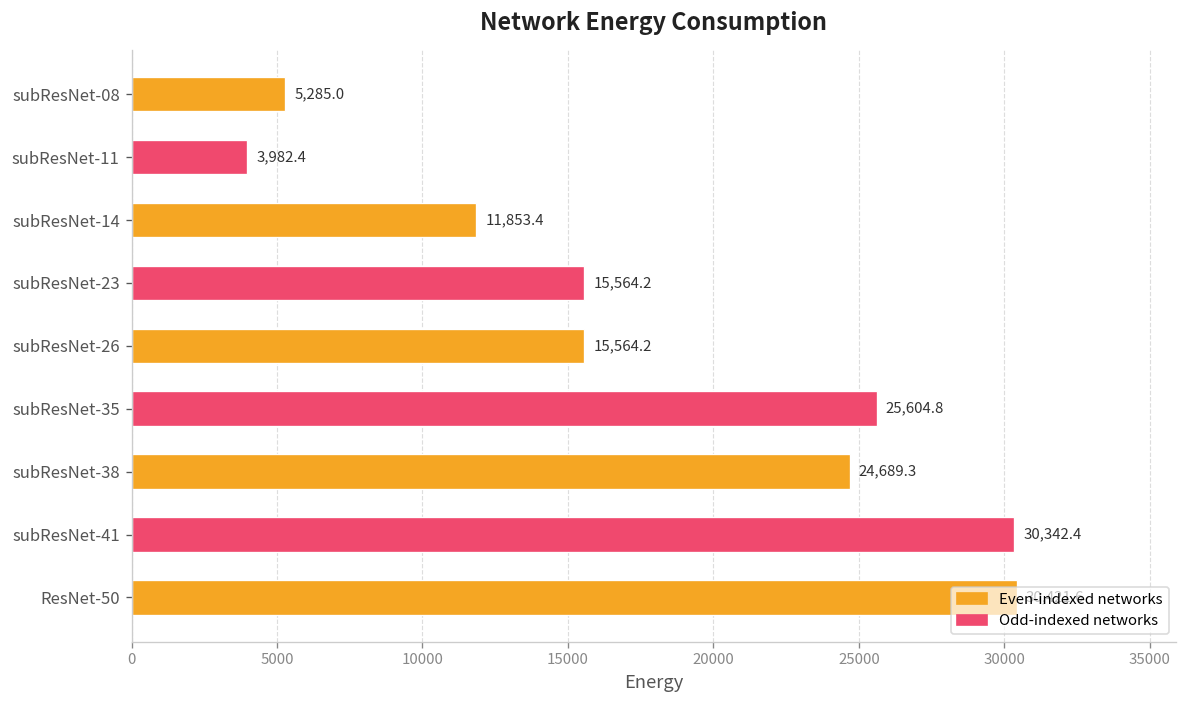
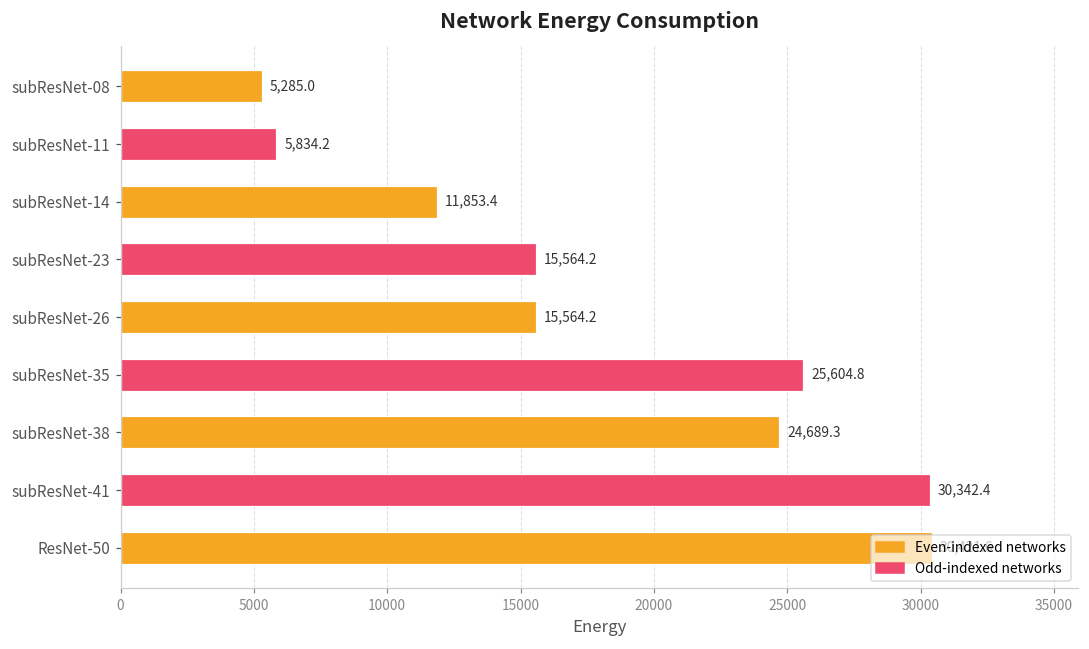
  {
    "subResNet-08": "5,285.0",
-   "subResNet-11": "3,982.4",
+   "subResNet-11": "5,834.2",
    "subResNet-14": "11,853.4",
    "subResNet-23": "15,564.2",
    "subResNet-26": "15,564.2",
    "subResNet-35": "25,604.8",
    "subResNet-38": "24,689.3",
    "subResNet-41": "30,342.4"
  }
